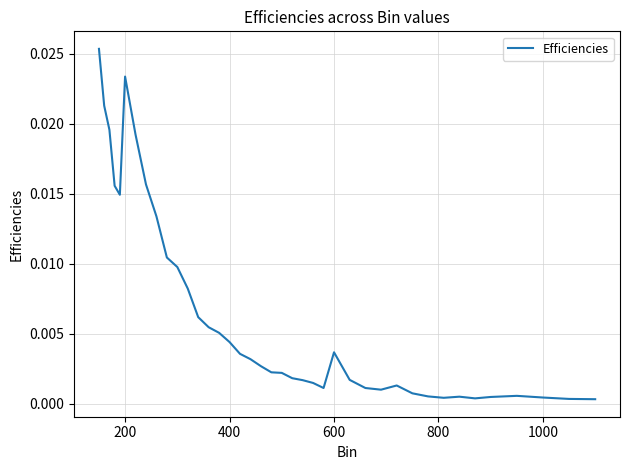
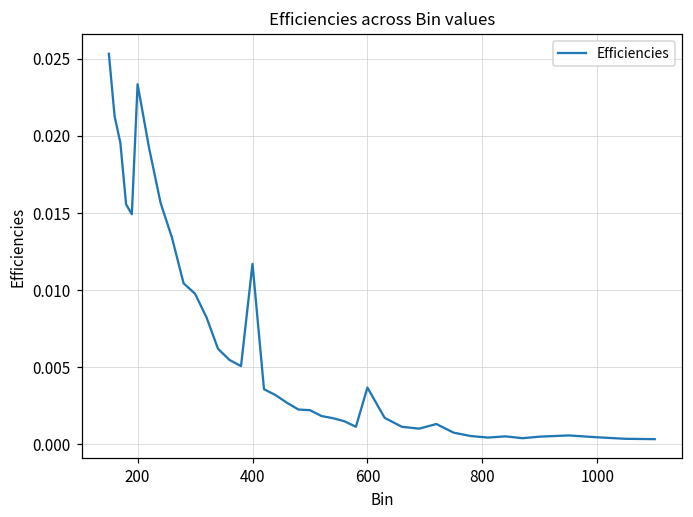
  {
    "200": 0.0234,
-   "400": 0.0044,
+   "400": 0.0117,
    "600": 0.0037,
    "1000": 0.0004
  }
